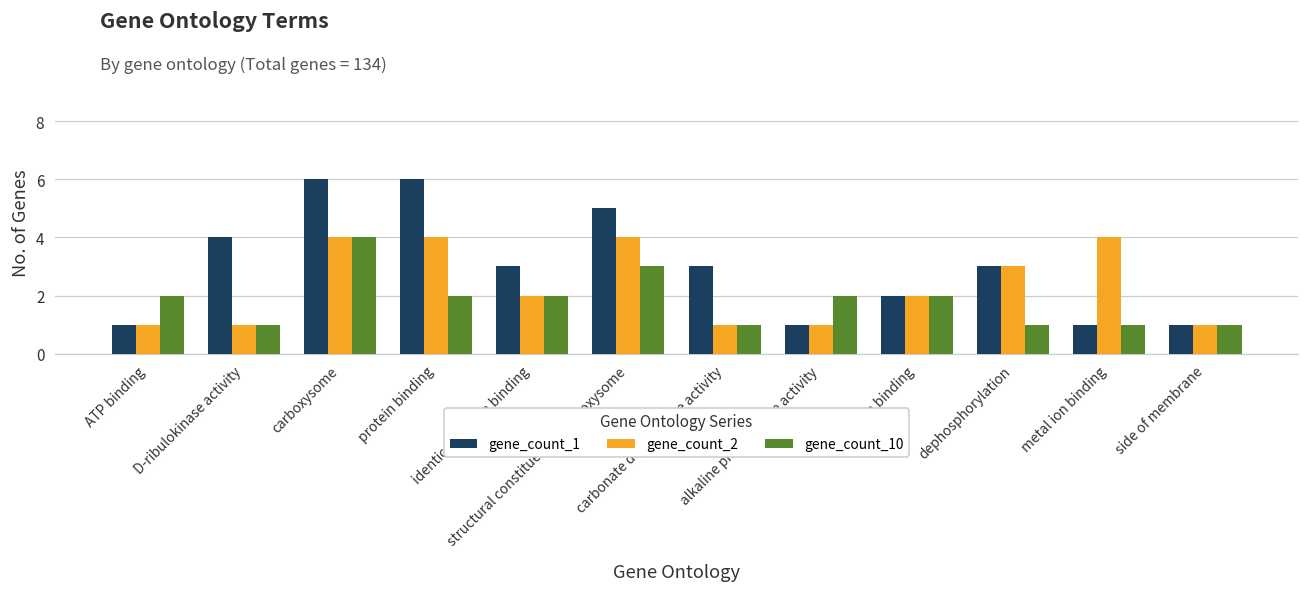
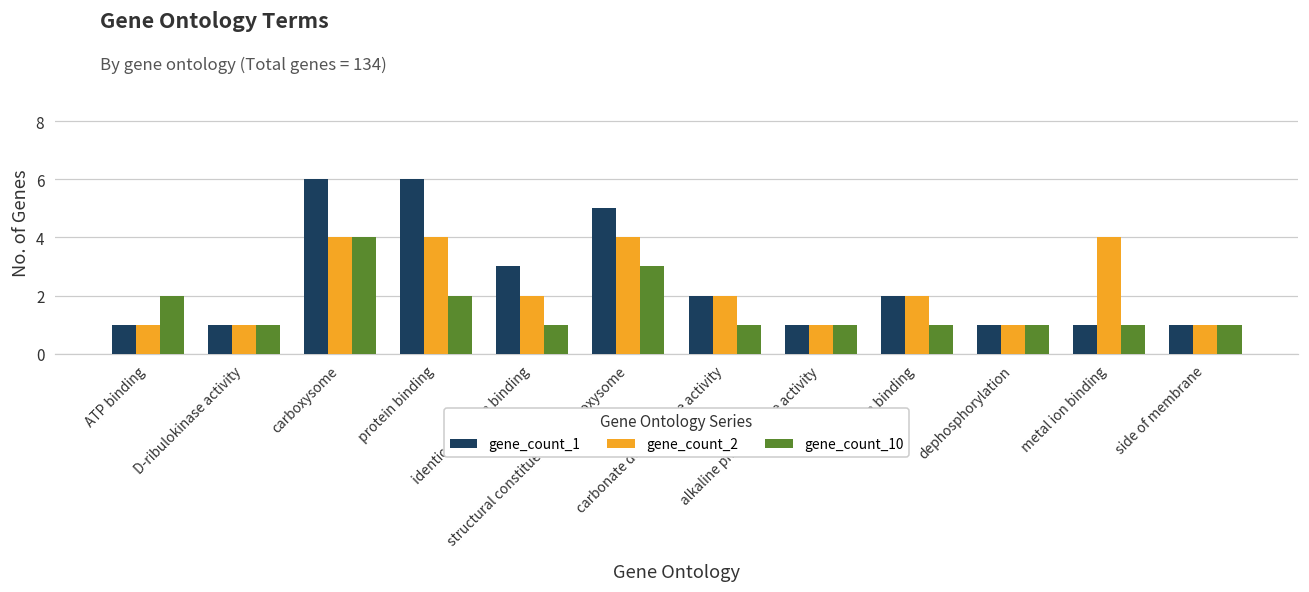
  {
    "gene_count_1": {
      "ATP binding": 1,
-     "D-ribulokinase activity": 4,
+     "D-ribulokinase activity": 1,
      "carboxysome": 6,
      "protein binding": 6,
      "identical protein binding": 3,
      "structural constituent of carboxysome": 5,
-     "carbonate dehydratase activity": 3,
+     "carbonate dehydratase activity": 2,
      "alkaline phosphatase activity": 1,
      "zinc ion binding": 2,
-     "dephosphorylation": 3,
+     "dephosphorylation": 1,
      "metal ion binding": 1,
      "side of membrane": 1
    },
    "gene_count_2": {
      "ATP binding": 1,
      "D-ribulokinase activity": 1,
      "carboxysome": 4,
      "protein binding": 4,
      "identical protein binding": 2,
      "structural constituent of carboxysome": 4,
-     "carbonate dehydratase activity": 1,
+     "carbonate dehydratase activity": 2,
      "alkaline phosphatase activity": 1,
      "zinc ion binding": 2,
-     "dephosphorylation": 3,
+     "dephosphorylation": 1,
      "metal ion binding": 4,
      "side of membrane": 1
    },
    "gene_count_10": {
      "ATP binding": 2,
      "D-ribulokinase activity": 1,
      "carboxysome": 4,
      "protein binding": 2,
-     "identical protein binding": 2,
+     "identical protein binding": 1,
      "structural constituent of carboxysome": 3,
      "carbonate dehydratase activity": 1,
-     "alkaline phosphatase activity": 2,
-     "zinc ion binding": 2,
+     "alkaline phosphatase activity": 1,
+     "zinc ion binding": 1,
      "dephosphorylation": 1,
      "metal ion binding": 1,
      "side of membrane": 1
    }
  }
